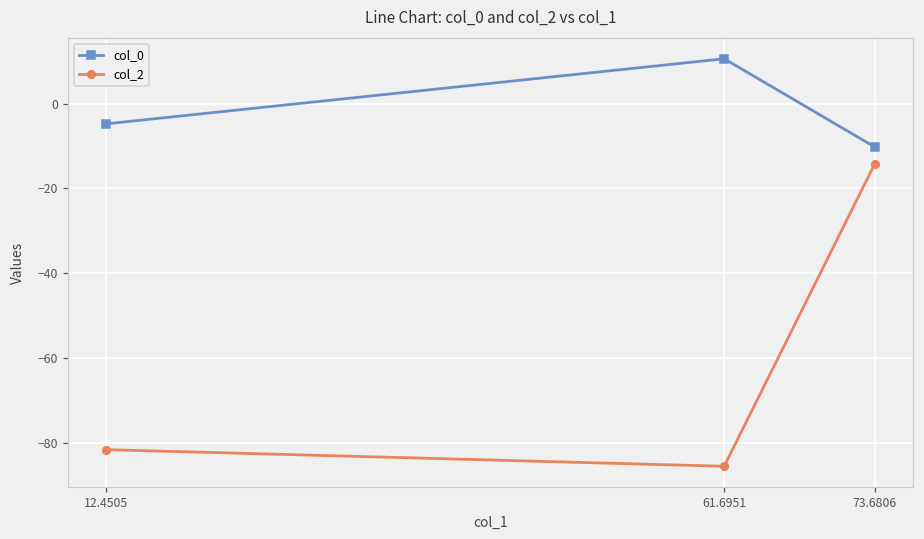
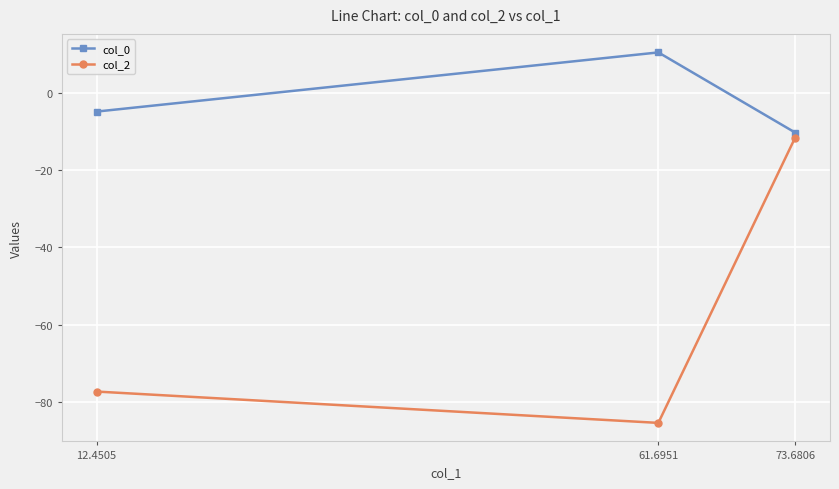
  {
    "col_0": {
      "12.4505": -5,
      "61.6951": 11,
      "73.6806": -10
    },
    "col_2": {
-     "12.4505": -82,
+     "12.4505": -77,
      "61.6951": -85,
-     "73.6806": -14
+     "73.6806": -12
    }
  }
